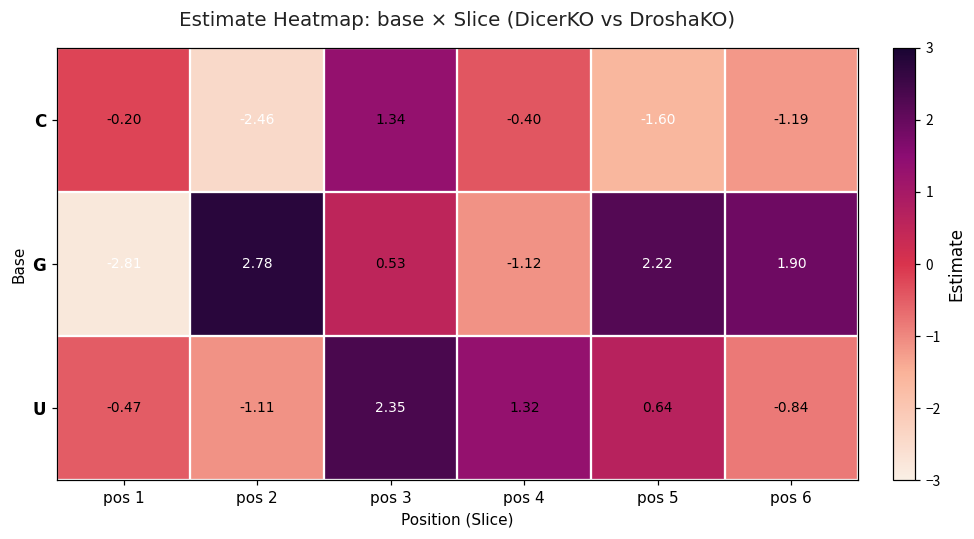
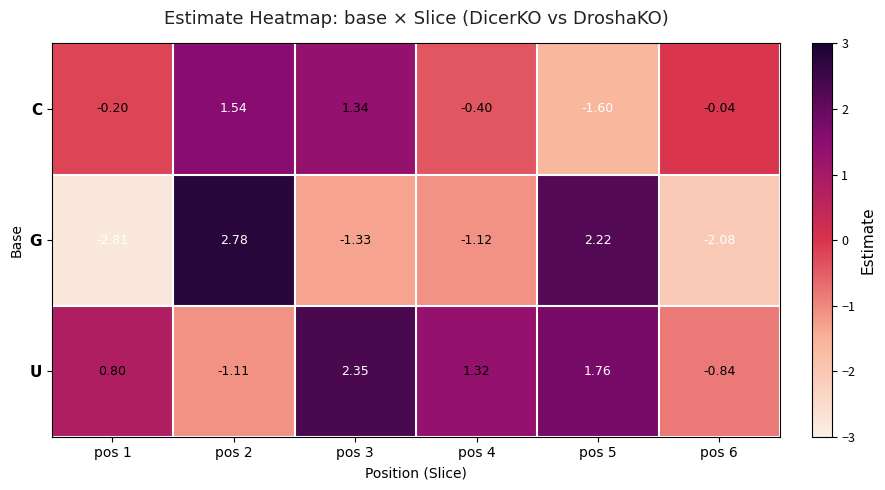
  {
    "C": {
      "pos 1": -0.20,
-     "pos 2": -2.46,
+     "pos 2": 1.54,
      "pos 3": 1.34,
      "pos 4": -0.40,
      "pos 5": -1.60,
-     "pos 6": -1.19
+     "pos 6": -0.04
    },
    "G": {
      "pos 2": 2.78,
-     "pos 3": 0.53,
+     "pos 3": -1.33,
      "pos 4": -1.12,
      "pos 5": 2.22,
-     "pos 6": 1.90
+     "pos 6": -2.08
    },
    "U": {
-     "pos 1": -0.47,
+     "pos 1": 0.80,
      "pos 2": -1.11,
      "pos 3": 2.35,
      "pos 4": 1.32,
-     "pos 5": 0.64,
+     "pos 5": 1.76,
      "pos 6": -0.84
    }
  }
